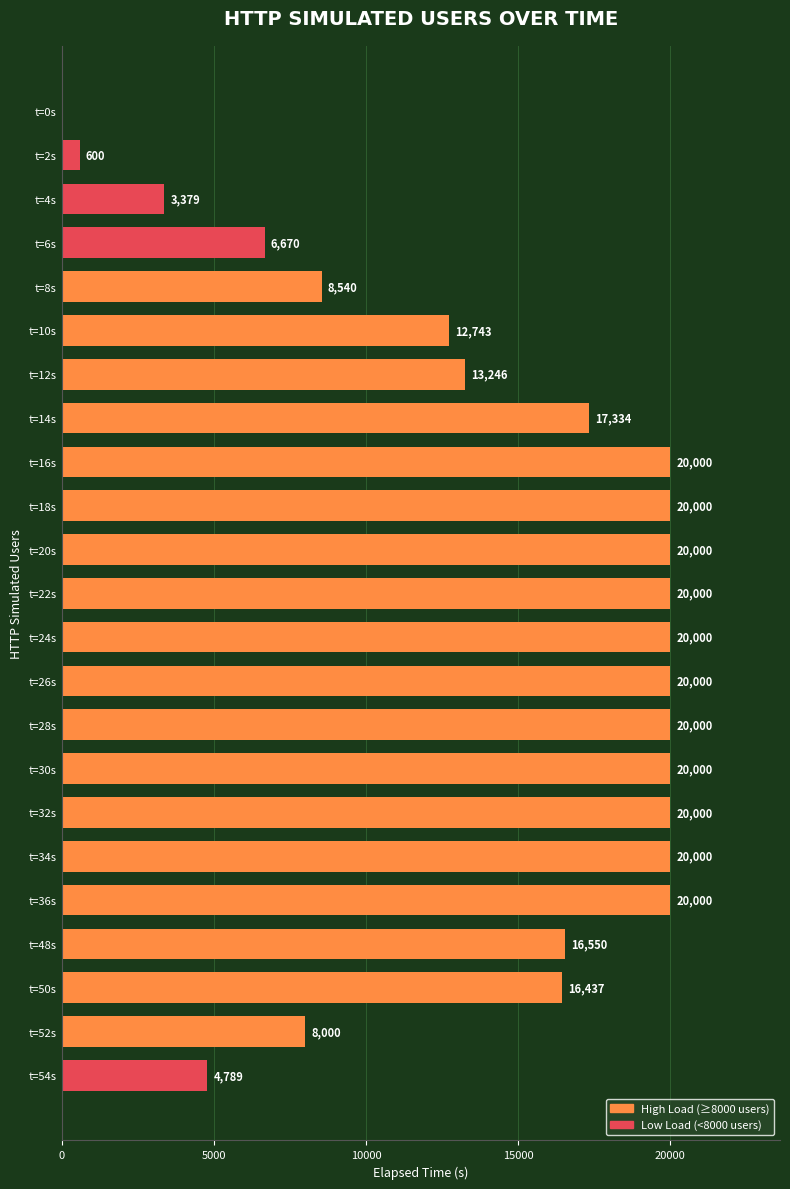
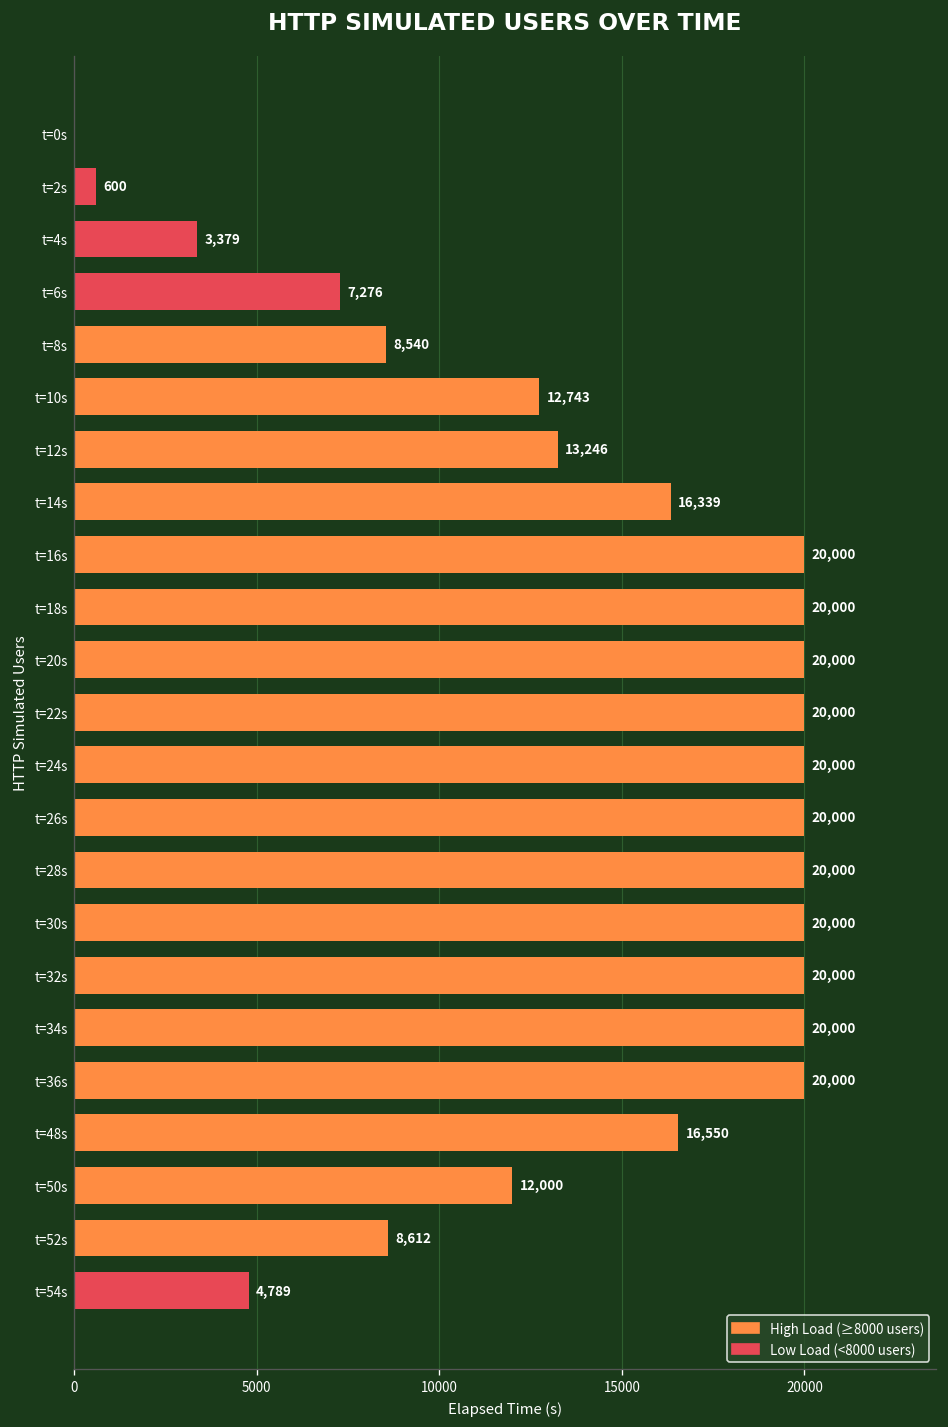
  {
    "t=2s": "600",
    "t=4s": "3,379",
-   "t=6s": "6,670",
+   "t=6s": "7,276",
    "t=8s": "8,540",
    "t=10s": "12,743",
    "t=12s": "13,246",
-   "t=14s": "17,334",
+   "t=14s": "16,339",
    "t=16s": "20,000",
    "t=18s": "20,000",
    "t=20s": "20,000",
    "t=22s": "20,000",
    "t=24s": "20,000",
    "t=26s": "20,000",
    "t=28s": "20,000",
    "t=30s": "20,000",
    "t=32s": "20,000",
    "t=34s": "20,000",
    "t=36s": "20,000",
    "t=48s": "16,550",
-   "t=50s": "16,437",
-   "t=52s": "8,000",
+   "t=50s": "12,000",
+   "t=52s": "8,612",
    "t=54s": "4,789"
  }
